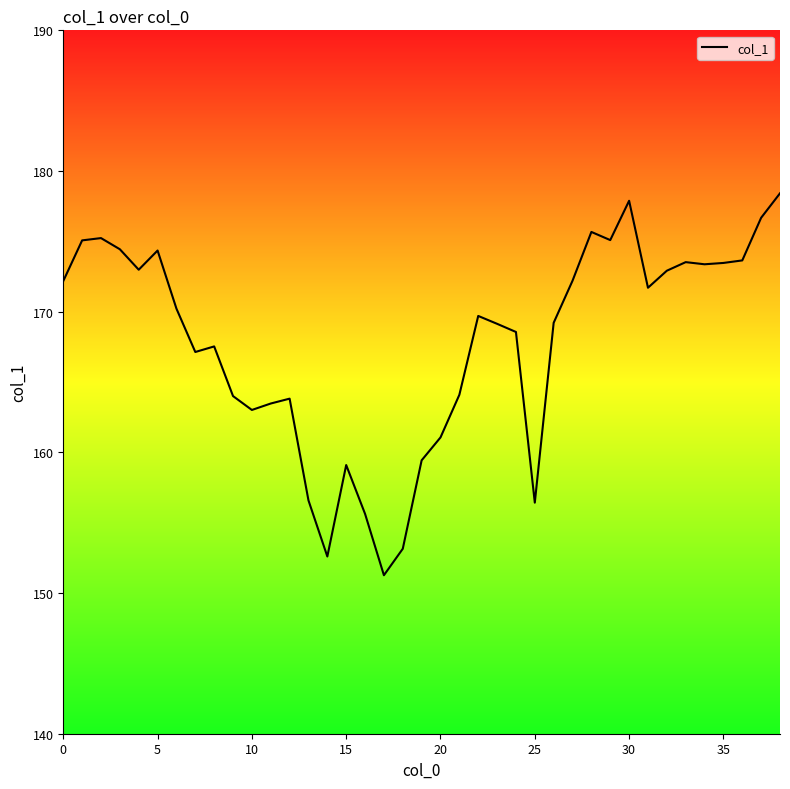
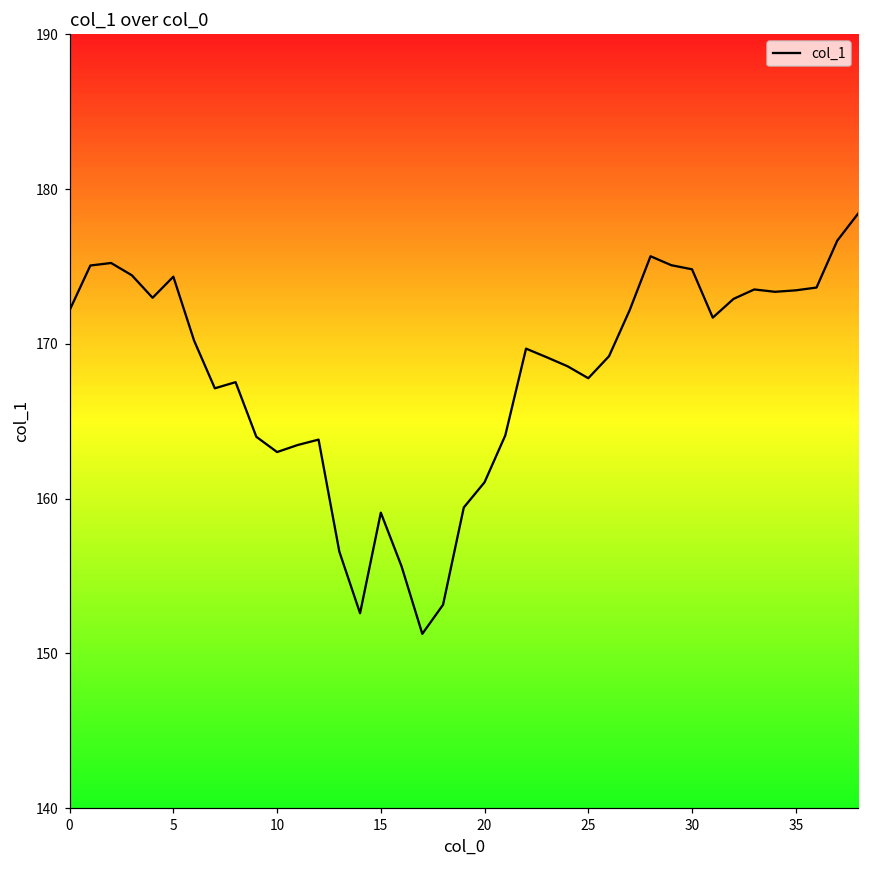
  {
    "0": 172.2,
    "5": 174.3,
    "10": 163.0,
    "15": 159.1,
    "20": 161.1,
-   "25": 156.4,
-   "30": 177.9,
+   "25": 167.8,
+   "30": 174.8,
    "35": 173.5
  }
